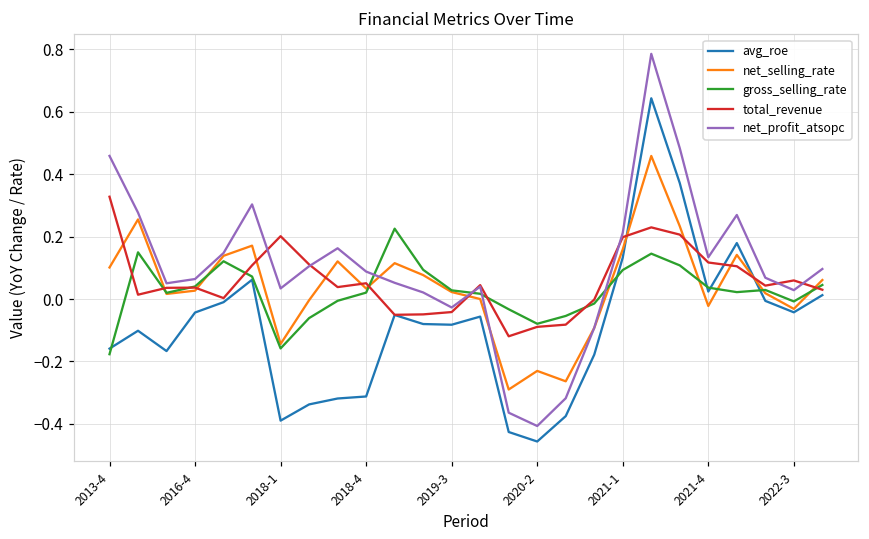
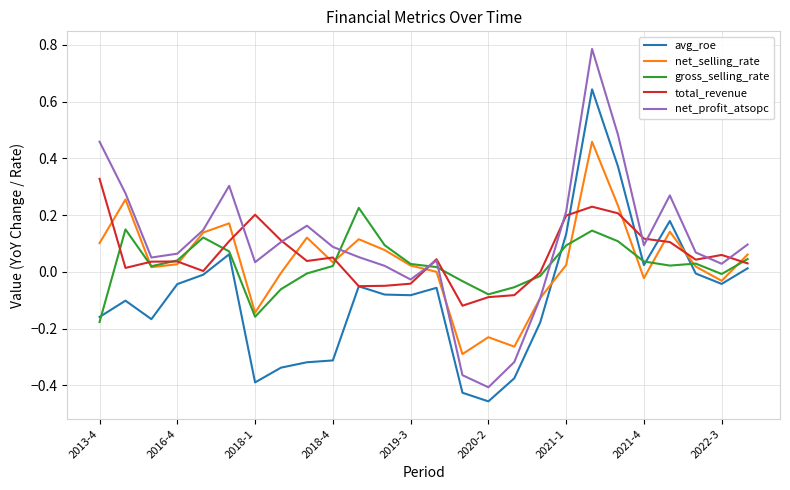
  {
    "avg_roe": {
      "2013-4": -0.16,
      "2016-4": -0.04,
      "2018-1": -0.39,
      "2018-4": -0.31,
      "2019-3": -0.08,
      "2020-2": -0.46,
      "2021-1": 0.13,
      "2021-4": 0.02,
      "2022-3": -0.04
    },
    "net_selling_rate": {
      "2013-4": 0.10,
      "2016-4": 0.03,
      "2018-1": -0.14,
      "2018-4": 0.03,
      "2020-2": -0.23,
-     "2021-1": 0.16,
+     "2021-1": 0.02,
      "2021-4": -0.02,
      "2022-3": -0.03
    },
    "gross_selling_rate": {
      "2013-4": -0.18,
      "2018-1": -0.16,
      "2018-4": 0.02,
      "2020-2": -0.08,
      "2021-1": 0.09,
      "2021-4": 0.04,
      "2022-3": -0.01
    },
    "total_revenue": {
      "2013-4": 0.33,
      "2018-1": 0.20,
      "2018-4": 0.05,
      "2019-3": -0.04,
      "2020-2": -0.09,
      "2021-1": 0.20,
      "2021-4": 0.12,
      "2022-3": 0.06
    },
    "net_profit_atsopc": {
      "2013-4": 0.46,
      "2016-4": 0.06,
      "2018-1": 0.03,
      "2018-4": 0.09,
      "2019-3": -0.03,
      "2020-2": -0.41,
      "2021-1": 0.21,
-     "2021-4": 0.13,
+     "2021-4": 0.09,
      "2022-3": 0.03
    }
  }
